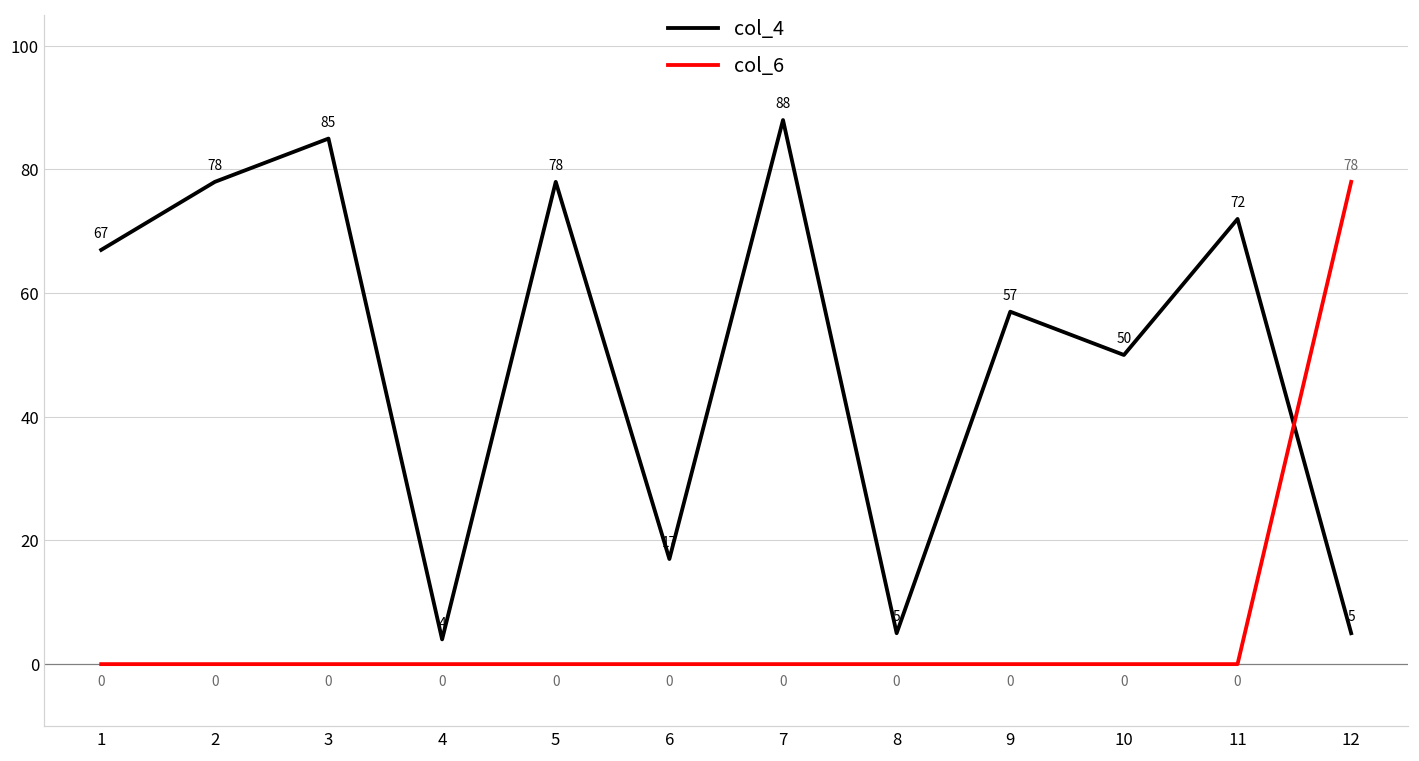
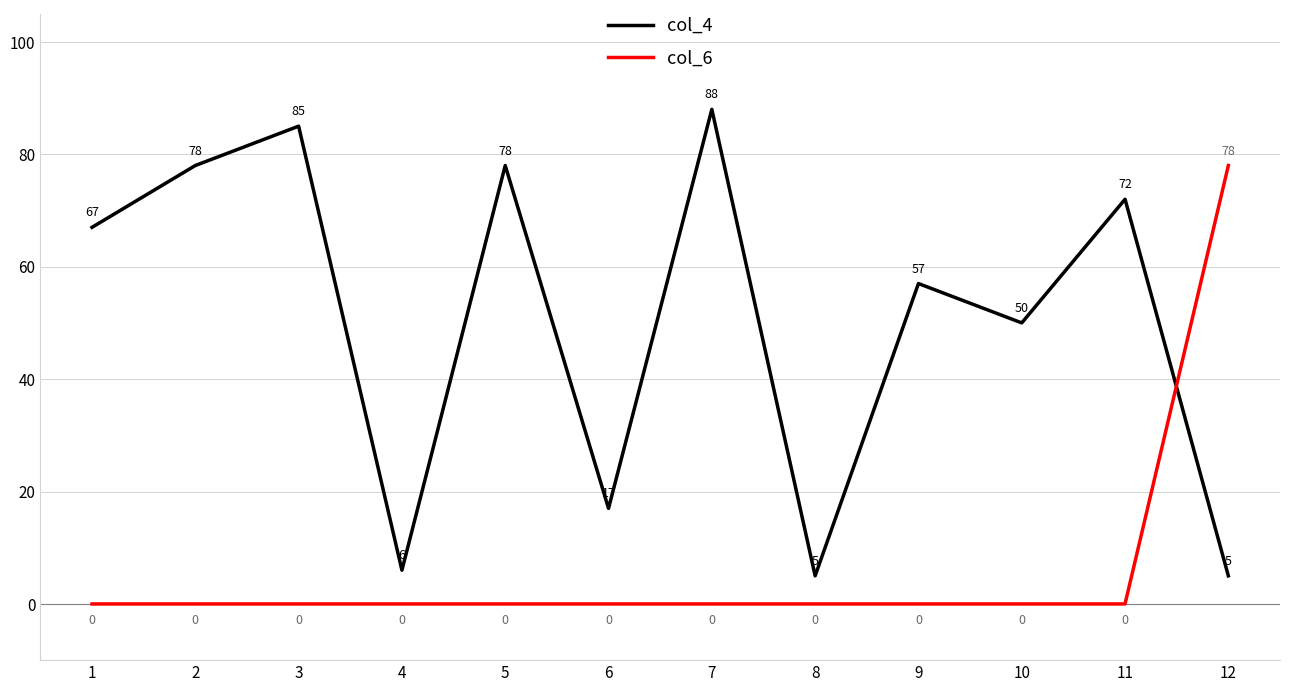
  {
    "col_4": {
-     "4": 4
+     "4": 6
    },
    "col_6": {
      "1": 0,
      "2": 0,
      "3": 0,
      "4": 0,
      "5": 0,
      "6": 0,
      "7": 0,
      "8": 0,
      "9": 0,
      "10": 0,
      "11": 0,
      "12": 78
    }
  }
